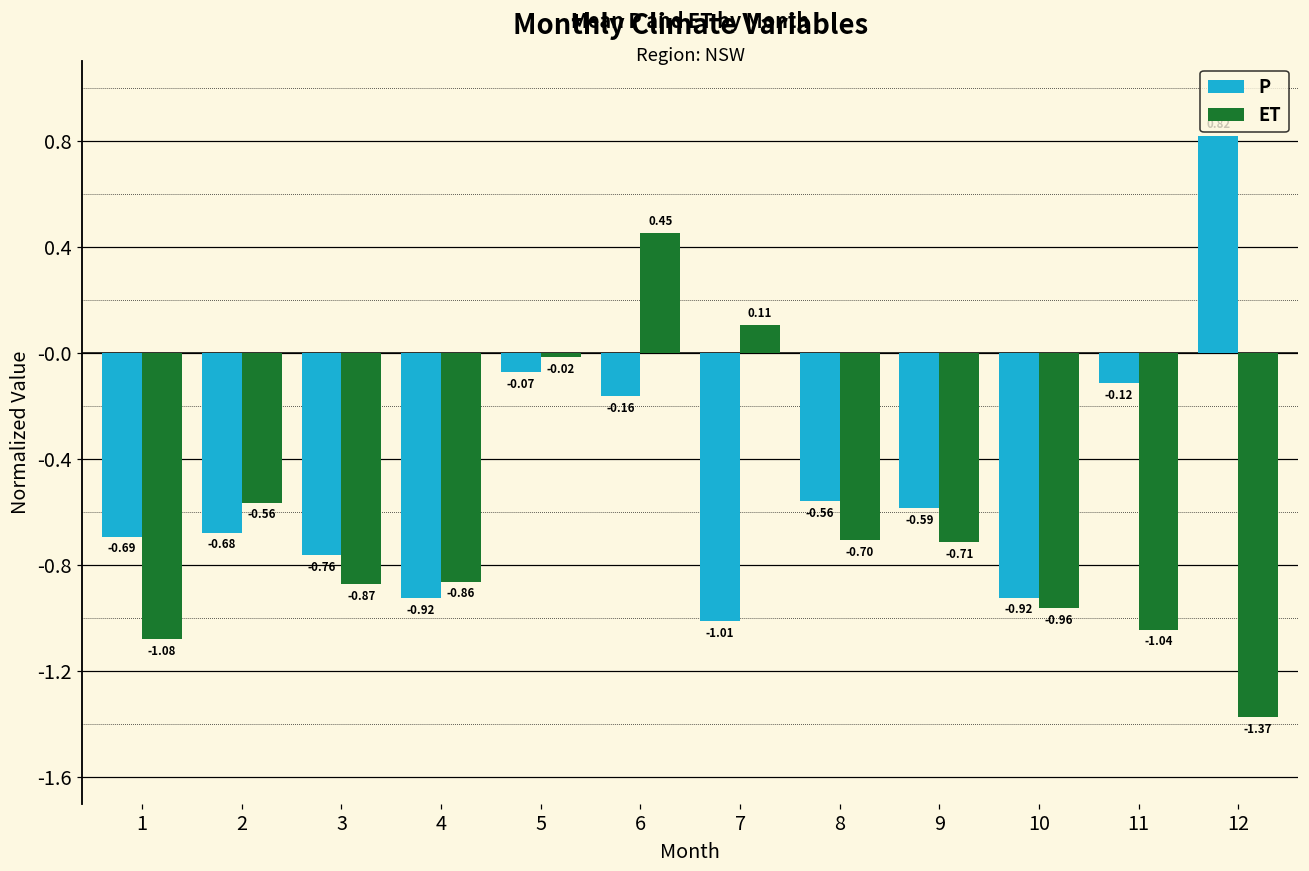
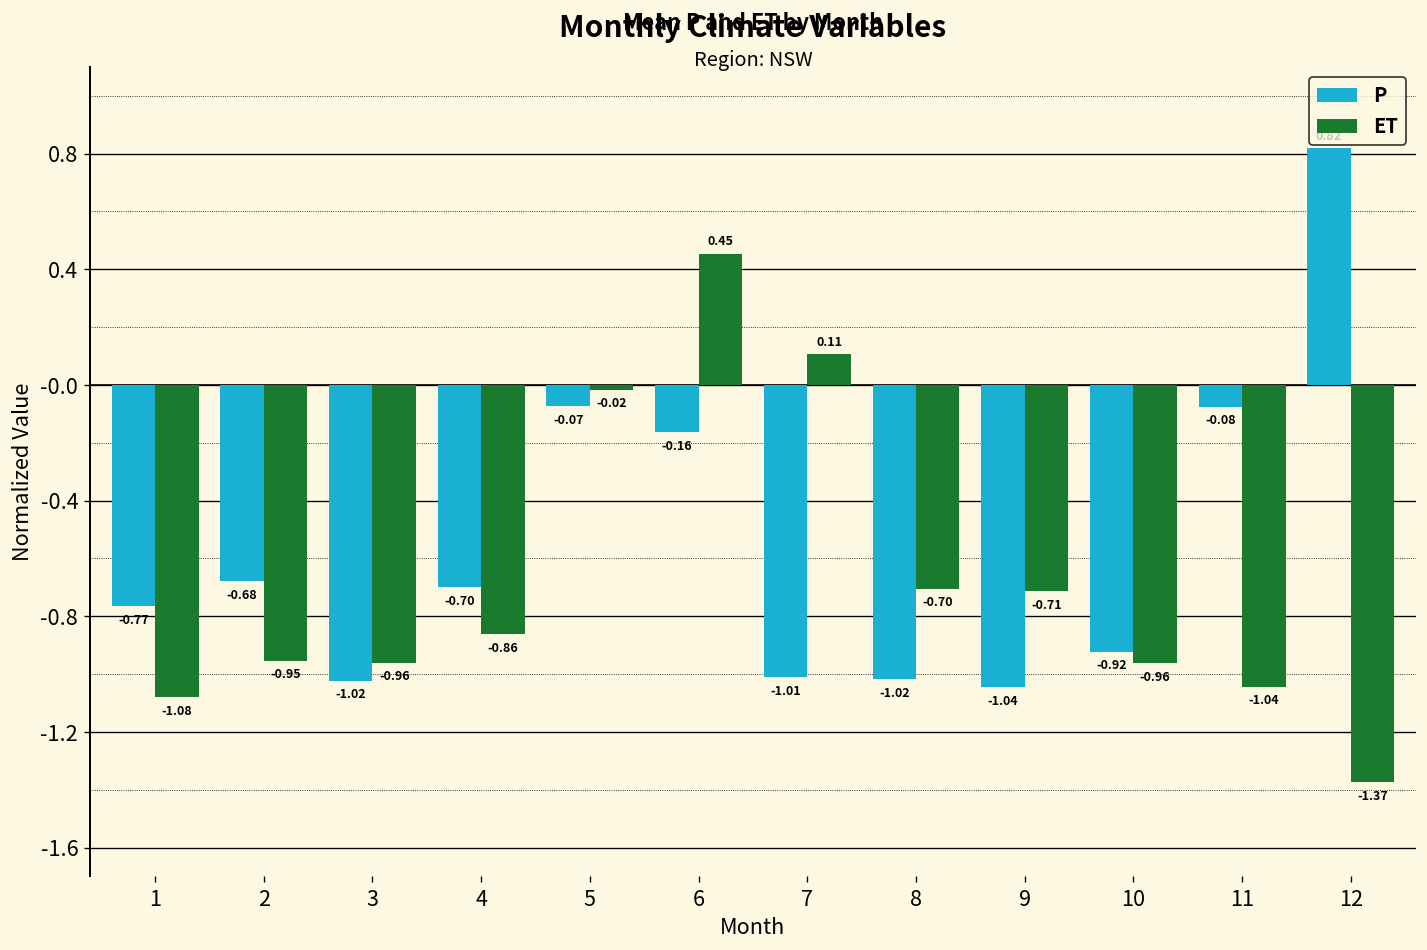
  {
    "P": {
-     "1": -0.69,
+     "1": -0.77,
      "2": -0.68,
-     "3": -0.76,
-     "4": -0.92,
+     "3": -1.02,
+     "4": -0.70,
      "5": -0.07,
      "6": -0.16,
      "7": -1.01,
-     "8": -0.56,
-     "9": -0.59,
+     "8": -1.02,
+     "9": -1.04,
      "10": -0.92,
-     "11": -0.12
+     "11": -0.08
    },
    "ET": {
      "1": -1.08,
-     "2": -0.56,
-     "3": -0.87,
+     "2": -0.95,
+     "3": -0.96,
      "4": -0.86,
      "5": -0.02,
      "6": 0.45,
      "7": 0.11,
      "8": -0.70,
      "9": -0.71,
      "10": -0.96,
      "11": -1.04,
      "12": -1.37
    }
  }
